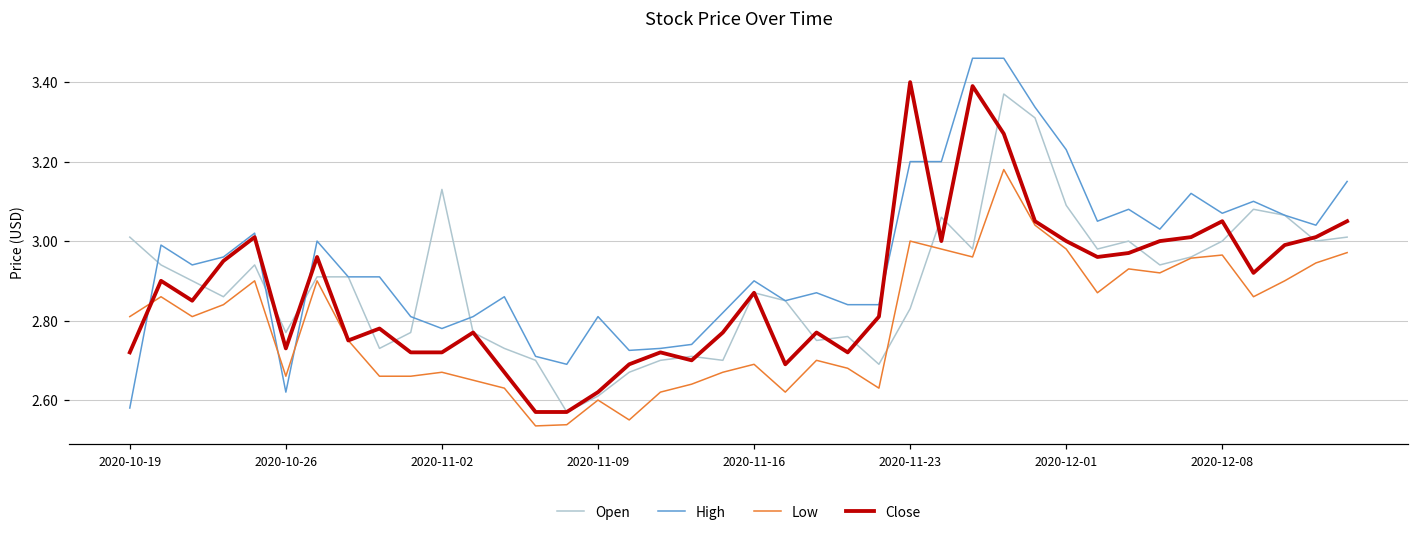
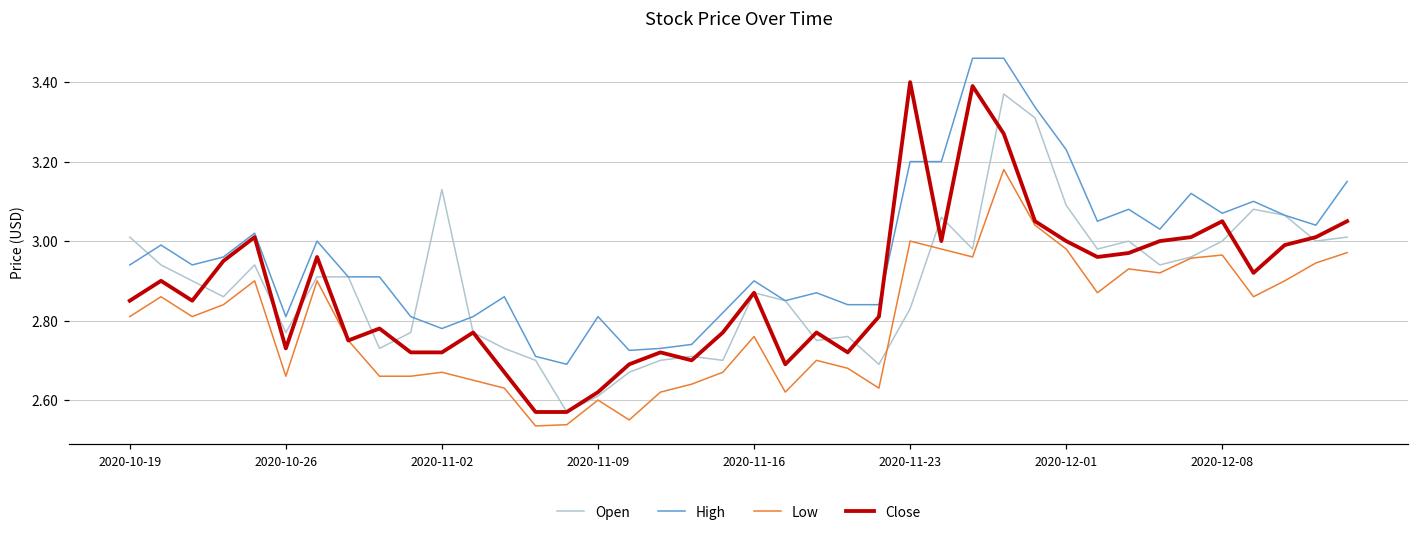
  {
    "Open": {
      "2020-10-19": 3.01,
      "2020-10-26": 2.77,
      "2020-11-02": 3.13,
      "2020-11-09": 2.61,
      "2020-11-23": 2.83,
      "2020-12-01": 3.09,
      "2020-12-08": 3.00
    },
    "High": {
-     "2020-10-19": 2.58,
-     "2020-10-26": 2.62,
+     "2020-10-19": 2.94,
+     "2020-10-26": 2.81,
      "2020-11-02": 2.78,
      "2020-11-09": 2.81,
      "2020-11-16": 2.90,
      "2020-11-23": 3.20,
      "2020-12-01": 3.23,
      "2020-12-08": 3.07
    },
    "Low": {
      "2020-10-19": 2.81,
      "2020-10-26": 2.66,
      "2020-11-02": 2.67,
      "2020-11-09": 2.60,
-     "2020-11-16": 2.69,
+     "2020-11-16": 2.76,
      "2020-11-23": 3.00,
      "2020-12-01": 2.98,
      "2020-12-08": 2.96
    },
    "Close": {
-     "2020-10-19": 2.72,
+     "2020-10-19": 2.85,
      "2020-10-26": 2.73,
      "2020-11-02": 2.72,
      "2020-11-09": 2.62,
      "2020-11-23": 3.40,
      "2020-12-01": 3.00,
      "2020-12-08": 3.05
    }
  }
